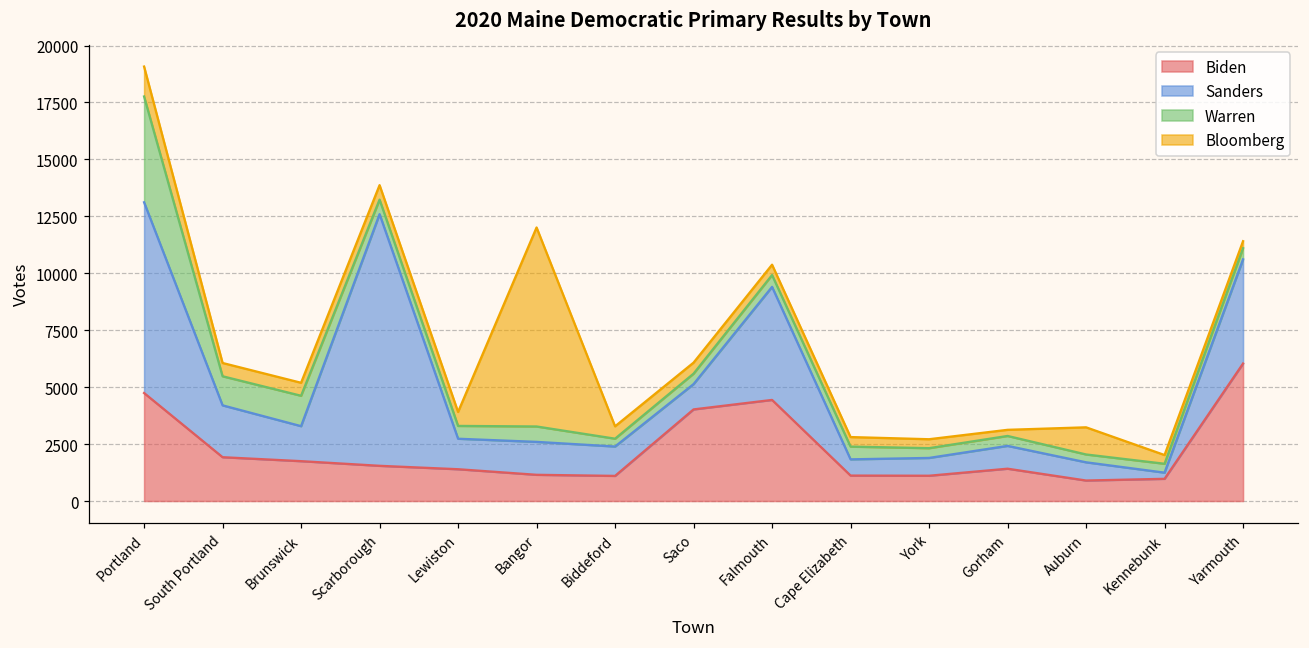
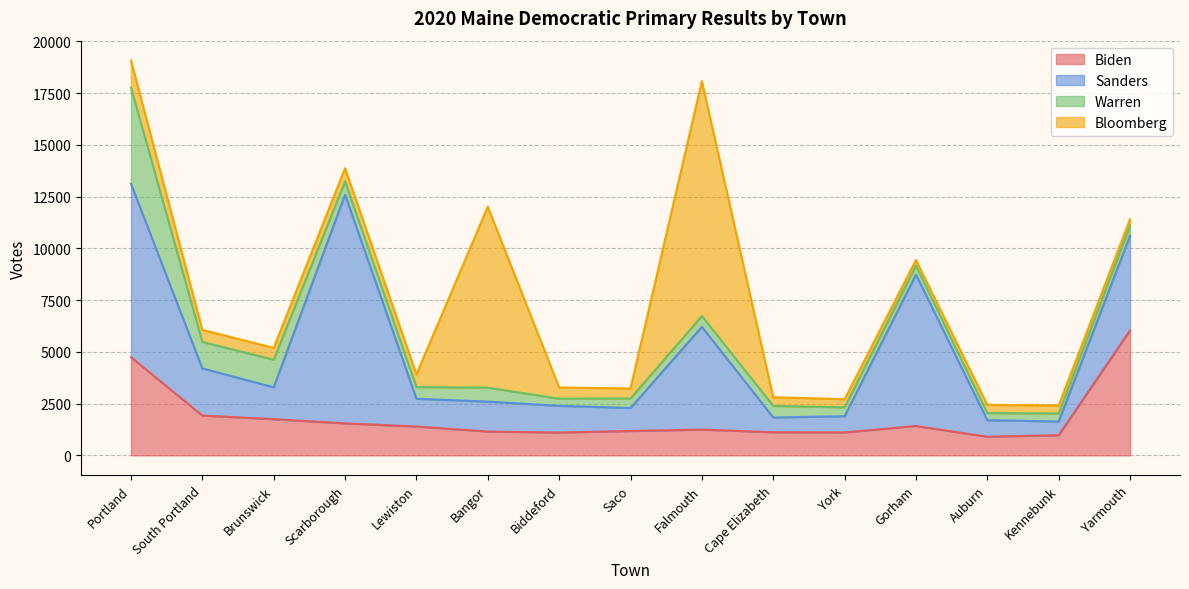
  {
    "Biden": {
      "Portland": 4700,
      "South Portland": 1900,
      "Brunswick": 1800,
      "Scarborough": 1500,
      "Lewiston": 1400,
      "Bangor": 1200,
      "Biddeford": 1100,
-     "Saco": 4000,
-     "Falmouth": 4400,
+     "Saco": 1200,
+     "Falmouth": 1200,
      "Cape Elizabeth": 1100,
      "York": 1100,
      "Gorham": 1400,
      "Auburn": 900,
      "Kennebunk": 1000,
      "Yarmouth": 6000
    },
    "Sanders": {
      "Portland": 8400,
      "South Portland": 2300,
      "Brunswick": 1500,
      "Scarborough": 11100,
      "Lewiston": 1300,
      "Bangor": 1400,
      "Biddeford": 1300,
      "Saco": 1100,
      "Falmouth": 5000,
      "Cape Elizabeth": 700,
      "York": 800,
-     "Gorham": 1000,
+     "Gorham": 7300,
      "Auburn": 800,
-     "Kennebunk": 300,
+     "Kennebunk": 700,
      "Yarmouth": 4600
    },
    "Warren": {
      "Portland": 4600,
      "South Portland": 1300,
      "Brunswick": 1300,
      "Scarborough": 600,
      "Lewiston": 600,
      "Bangor": 700,
      "Biddeford": 300,
      "Saco": 500,
      "Falmouth": 500,
      "Cape Elizabeth": 600,
      "York": 400,
      "Gorham": 400,
      "Auburn": 300,
      "Kennebunk": 400,
      "Yarmouth": 500
    },
    "Bloomberg": {
      "Portland": 1300,
      "South Portland": 600,
      "Brunswick": 600,
      "Scarborough": 600,
      "Lewiston": 600,
      "Bangor": 8700,
      "Biddeford": 500,
      "Saco": 500,
-     "Falmouth": 500,
+     "Falmouth": 11300,
      "Cape Elizabeth": 400,
      "York": 400,
      "Gorham": 300,
-     "Auburn": 1200,
+     "Auburn": 400,
      "Kennebunk": 400,
      "Yarmouth": 300
    }
  }
